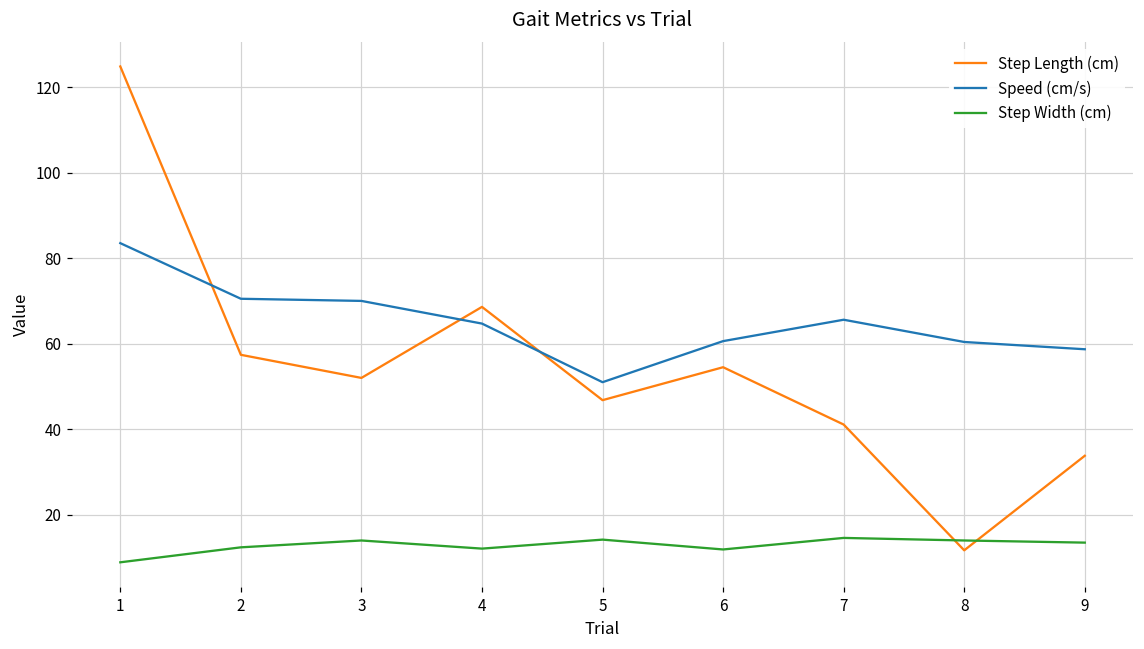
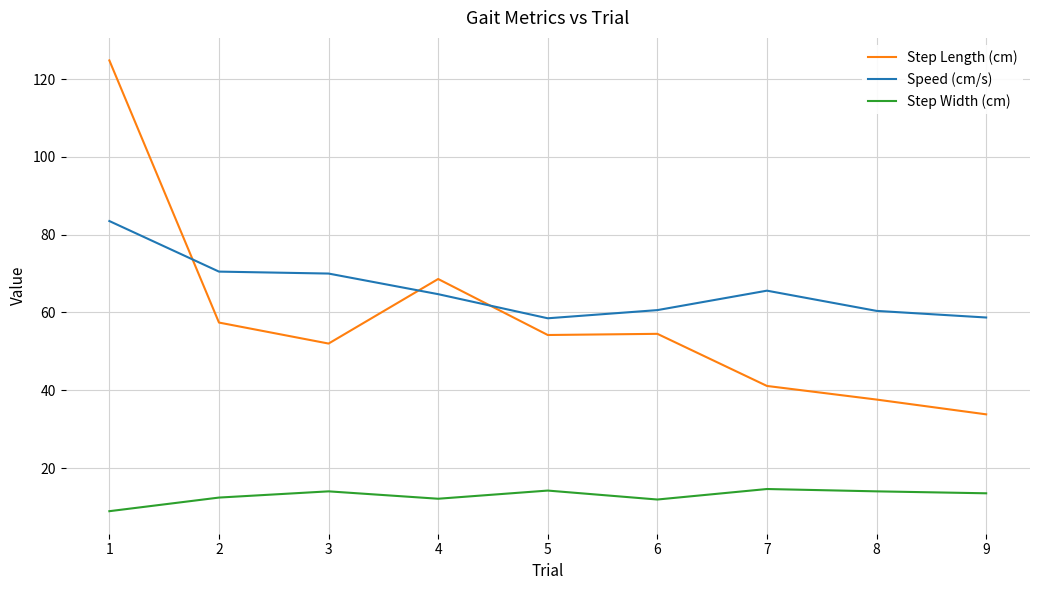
  {
    "Step Length (cm)": {
      "1": 125,
      "2": 57,
      "3": 52,
      "4": 69,
-     "5": 47,
+     "5": 54,
      "6": 55,
      "7": 41,
-     "8": 12,
+     "8": 38,
      "9": 34
    },
    "Speed (cm/s)": {
      "1": 84,
      "2": 71,
      "3": 70,
      "4": 65,
-     "5": 51,
+     "5": 59,
      "6": 61,
      "7": 66,
      "8": 60,
      "9": 59
    },
    "Step Width (cm)": {
      "1": 9,
      "2": 12,
      "3": 14,
      "4": 12,
      "5": 14,
      "6": 12,
      "7": 15,
      "8": 14,
      "9": 14
    }
  }
